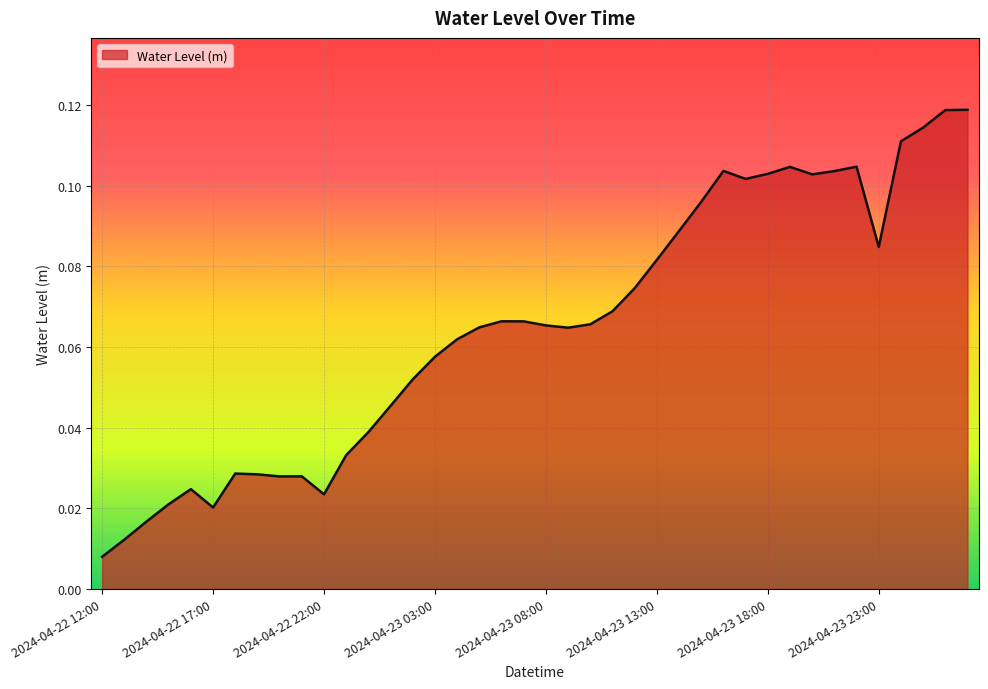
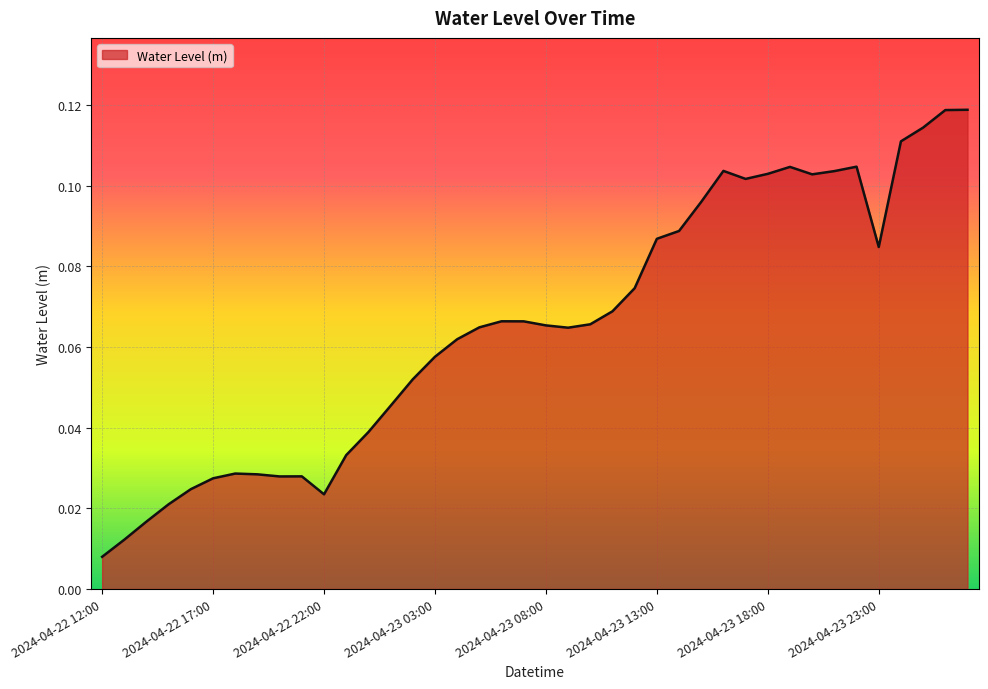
  {
    "2024-04-22 12:00": 0.008,
-   "2024-04-22 17:00": 0.020,
+   "2024-04-22 17:00": 0.027,
    "2024-04-22 22:00": 0.023,
    "2024-04-23 03:00": 0.058,
    "2024-04-23 08:00": 0.065,
-   "2024-04-23 13:00": 0.082,
+   "2024-04-23 13:00": 0.087,
    "2024-04-23 18:00": 0.103,
    "2024-04-23 23:00": 0.085
  }
